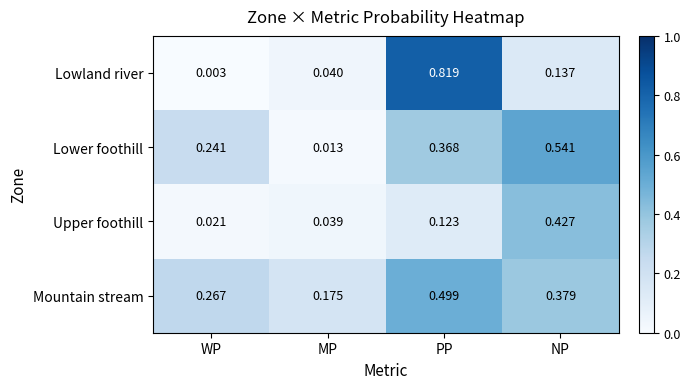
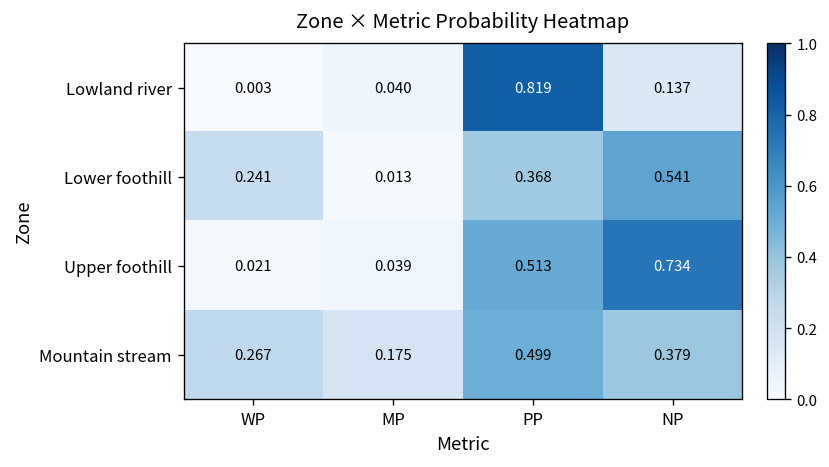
  {
    "Lowland river": {
      "WP": 0.003,
      "MP": 0.040,
      "PP": 0.819,
      "NP": 0.137
    },
    "Lower foothill": {
      "WP": 0.241,
      "MP": 0.013,
      "PP": 0.368,
      "NP": 0.541
    },
    "Upper foothill": {
      "WP": 0.021,
      "MP": 0.039,
-     "PP": 0.123,
-     "NP": 0.427
+     "PP": 0.513,
+     "NP": 0.734
    },
    "Mountain stream": {
      "WP": 0.267,
      "MP": 0.175,
      "PP": 0.499,
      "NP": 0.379
    }
  }
